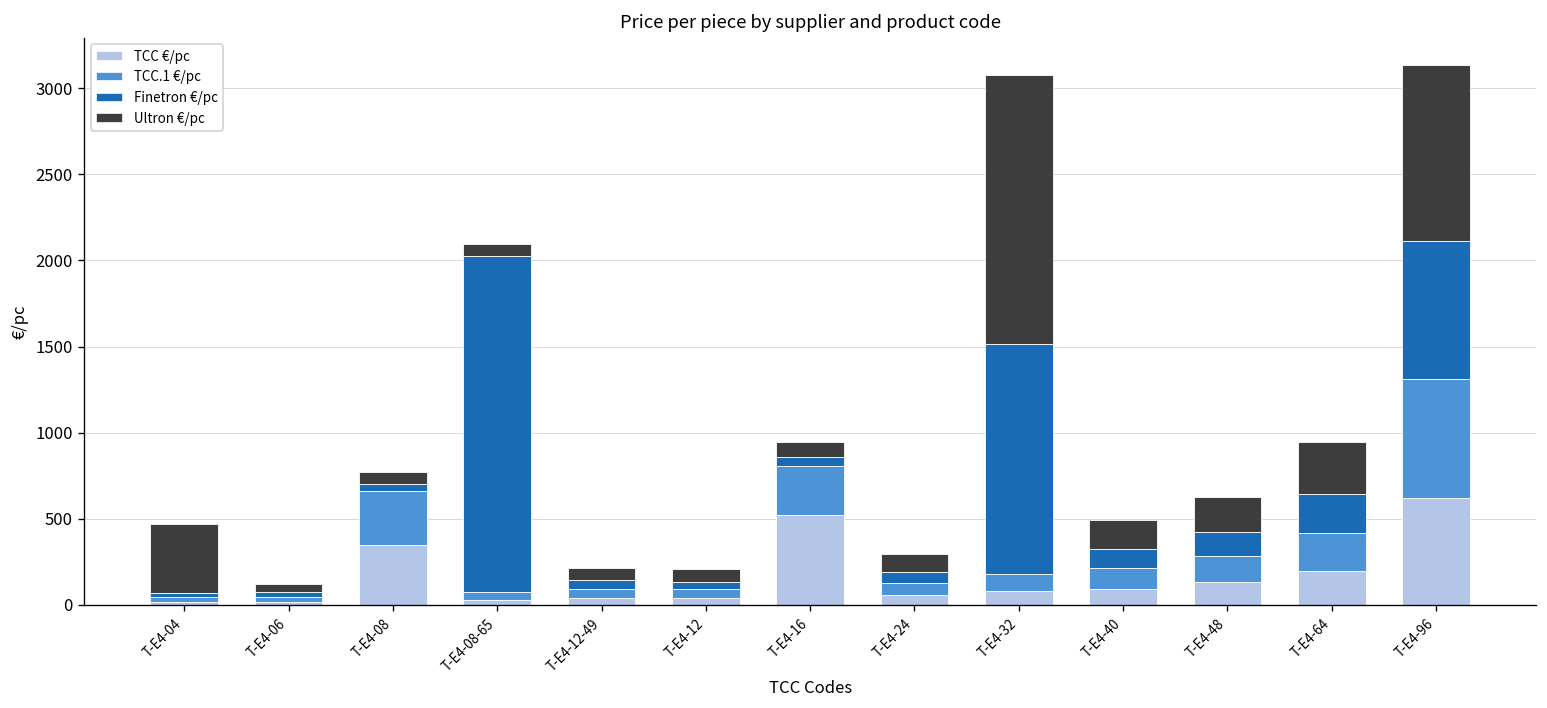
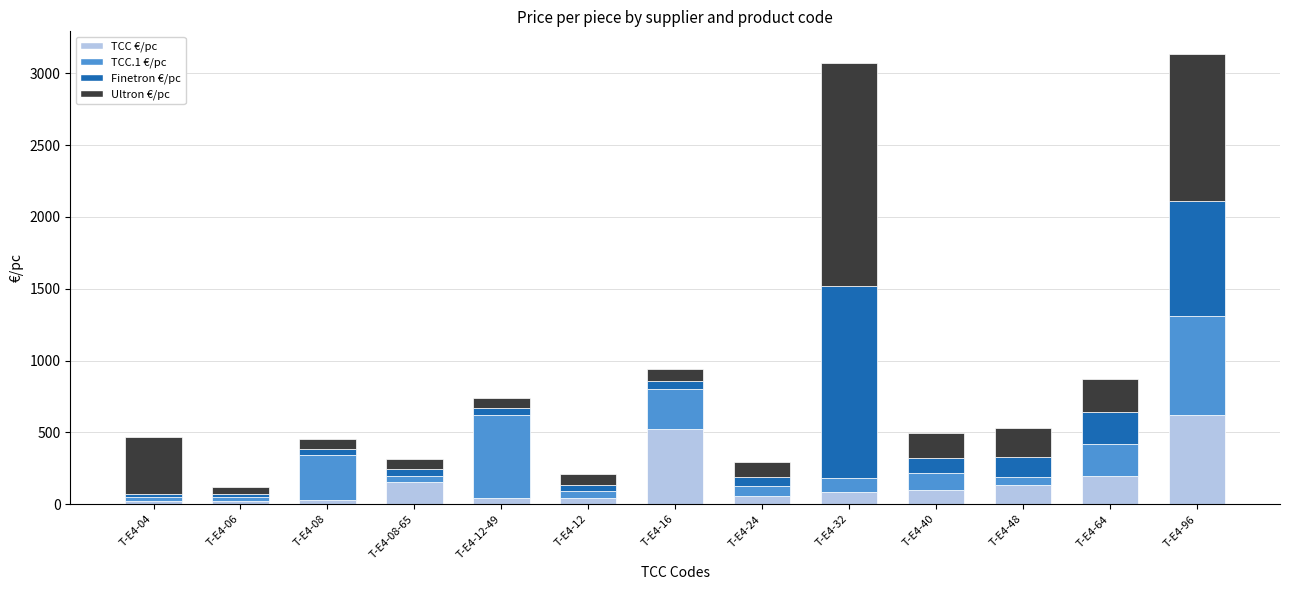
  {
    "TCC €/pc": {
      "T-E4-04": 20,
      "T-E4-06": 20,
-     "T-E4-08": 350,
-     "T-E4-08-65": 30,
+     "T-E4-08": 30,
+     "T-E4-08-65": 160,
      "T-E4-12-49": 40,
      "T-E4-12": 40,
      "T-E4-16": 520,
      "T-E4-24": 60,
      "T-E4-32": 80,
      "T-E4-40": 100,
      "T-E4-48": 130,
      "T-E4-64": 200,
      "T-E4-96": 620
    },
    "TCC.1 €/pc": {
      "T-E4-04": 30,
      "T-E4-06": 30,
      "T-E4-08": 310,
      "T-E4-08-65": 40,
-     "T-E4-12-49": 50,
+     "T-E4-12-49": 580,
      "T-E4-12": 50,
      "T-E4-16": 290,
      "T-E4-24": 70,
      "T-E4-32": 100,
      "T-E4-40": 120,
-     "T-E4-48": 150,
+     "T-E4-48": 50,
      "T-E4-64": 220,
      "T-E4-96": 690
    },
    "Finetron €/pc": {
      "T-E4-04": 20,
      "T-E4-06": 20,
      "T-E4-08": 40,
-     "T-E4-08-65": 1950,
+     "T-E4-08-65": 40,
      "T-E4-12-49": 50,
      "T-E4-12": 50,
      "T-E4-16": 50,
      "T-E4-24": 60,
      "T-E4-32": 1340,
      "T-E4-40": 110,
      "T-E4-48": 140,
      "T-E4-64": 220,
      "T-E4-96": 800
    },
    "Ultron €/pc": {
      "T-E4-04": 400,
      "T-E4-06": 50,
      "T-E4-08": 70,
      "T-E4-08-65": 70,
      "T-E4-12-49": 70,
      "T-E4-12": 70,
      "T-E4-16": 80,
      "T-E4-24": 100,
      "T-E4-32": 1560,
      "T-E4-40": 170,
      "T-E4-48": 200,
-     "T-E4-64": 300,
+     "T-E4-64": 230,
      "T-E4-96": 1020
    }
  }
